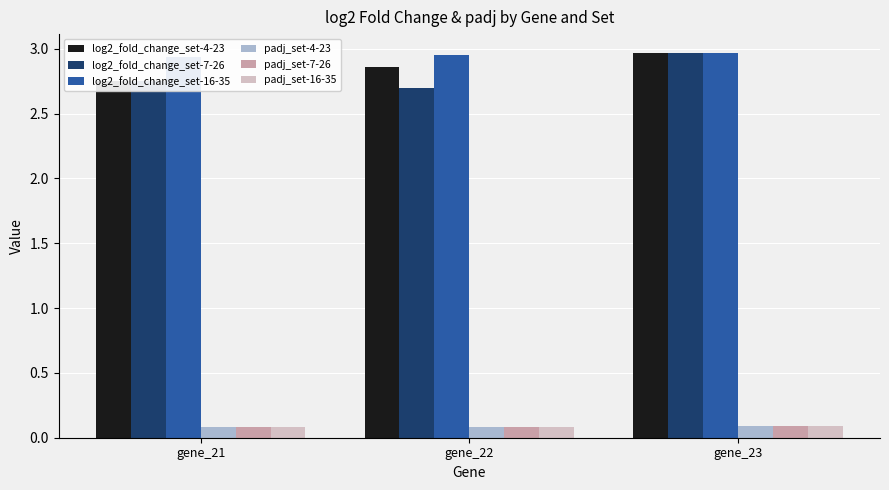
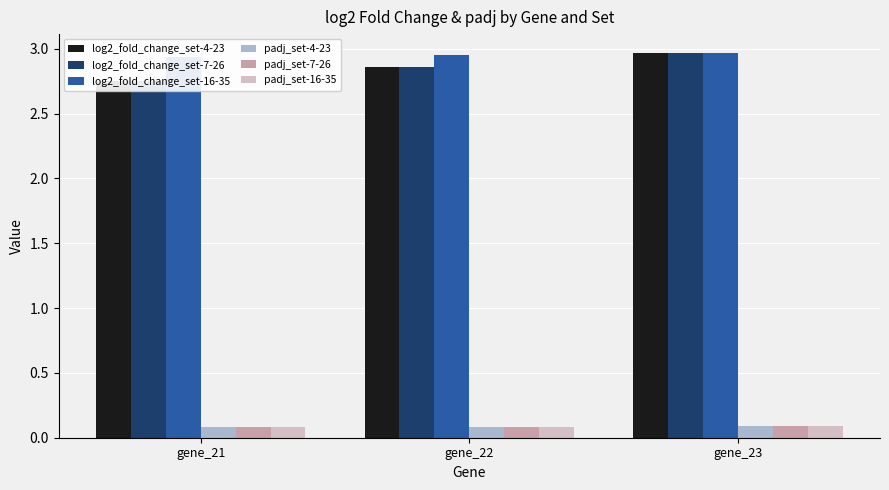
  {
    "log2_fold_change_set-4-23": {
      "gene_22": 2.86,
      "gene_23": 2.97
    },
    "log2_fold_change_set-7-26": {
-     "gene_22": 2.70,
+     "gene_22": 2.86,
      "gene_23": 2.97
    },
    "log2_fold_change_set-16-35": {
      "gene_22": 2.95,
      "gene_23": 2.97
    }
  }
